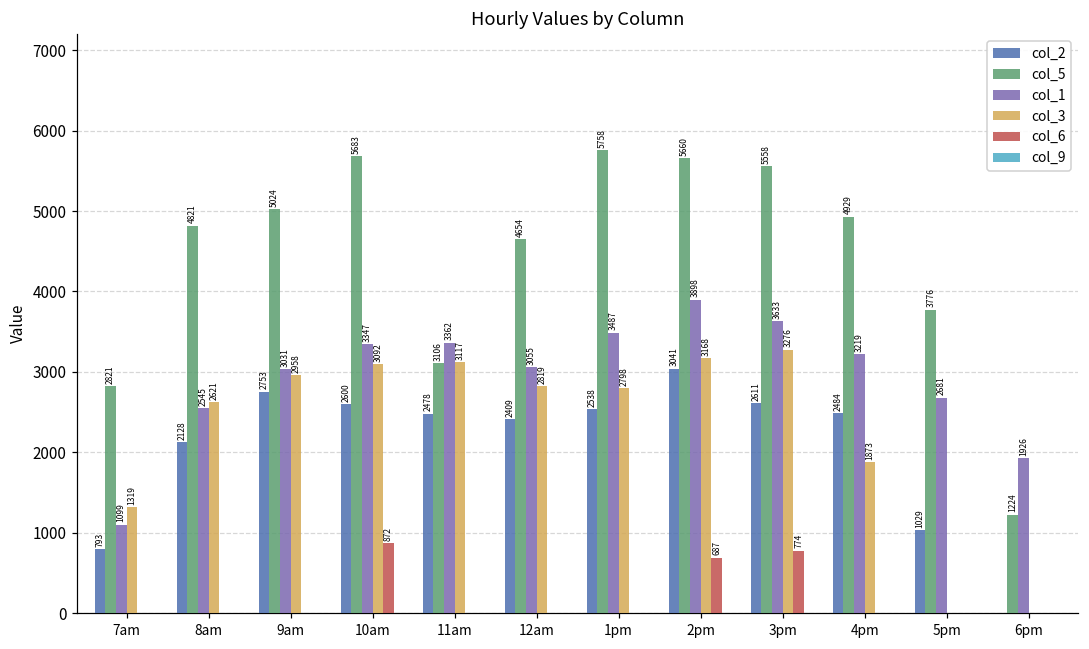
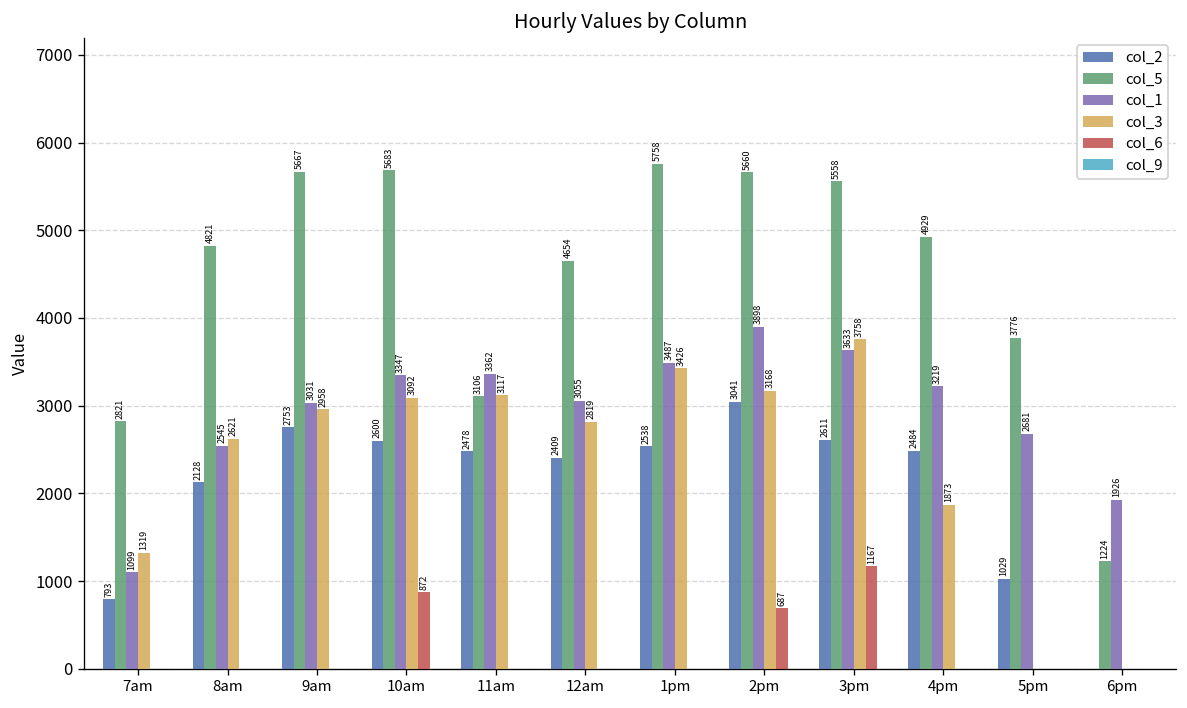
  {
    "col_5": {
      "7am": 2821,
      "8am": 4821,
-     "9am": 5024,
+     "9am": 5667,
      "10am": 5683,
      "11am": 3106,
      "12am": 4654,
      "1pm": 5758,
      "2pm": 5660,
      "3pm": 5558,
      "4pm": 4929,
      "5pm": 3776,
      "6pm": 1224
    },
    "col_3": {
      "7am": 1319,
      "8am": 2621,
      "9am": 2958,
      "10am": 3092,
      "11am": 3117,
      "12am": 2819,
-     "1pm": 2798,
+     "1pm": 3426,
      "2pm": 3168,
-     "3pm": 3276,
+     "3pm": 3758,
      "4pm": 1873
    },
    "col_6": {
      "10am": 872,
      "2pm": 687,
-     "3pm": 774
+     "3pm": 1167
    },
    "col_9": {
      "7am": 0,
      "8am": 0,
      "9am": 0,
      "10am": 0,
      "11am": 0,
      "12am": 0,
      "1pm": 0,
      "2pm": 0,
      "3pm": 0,
      "4pm": 0,
      "5pm": 0,
      "6pm": 0
    }
  }
